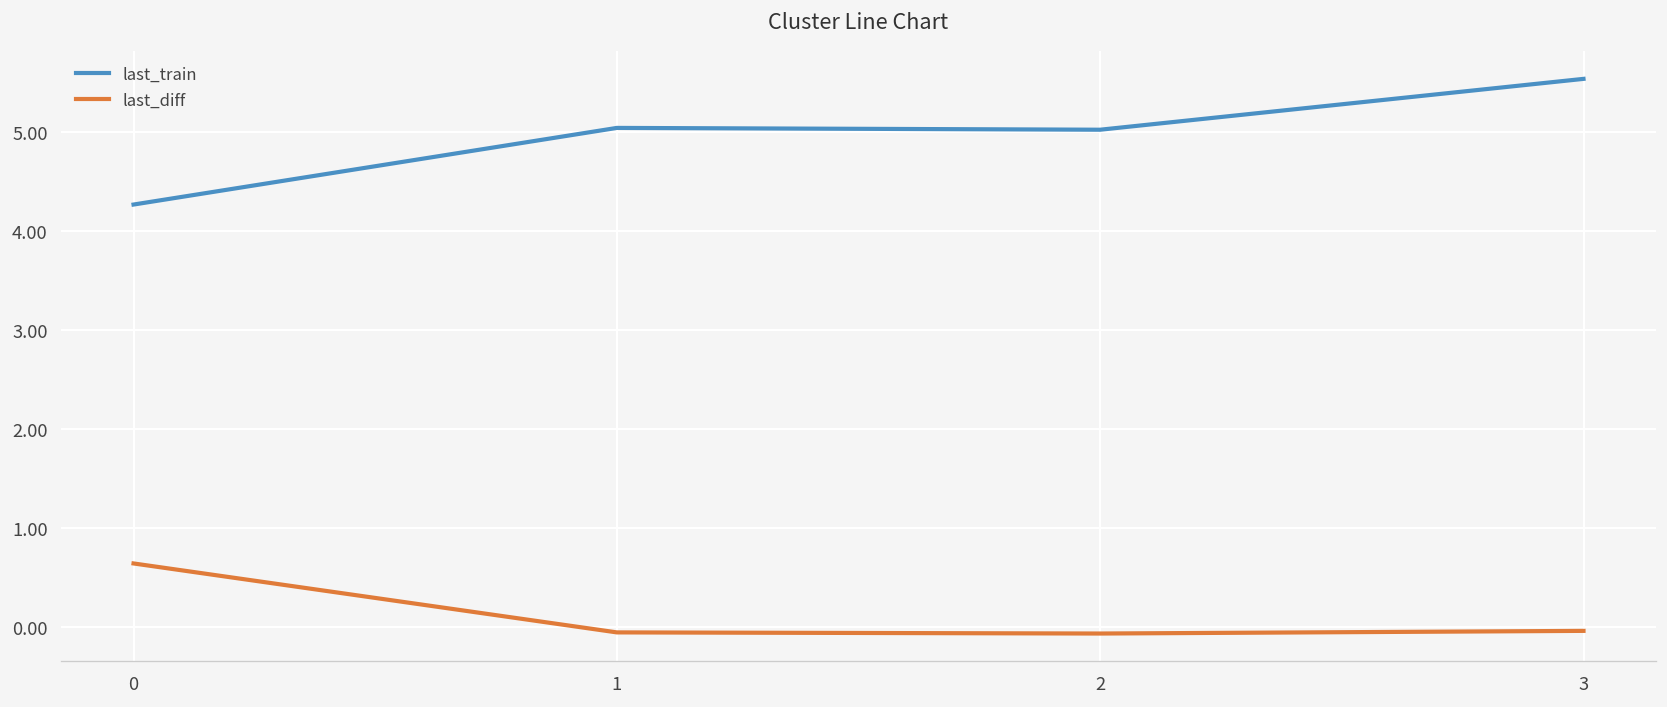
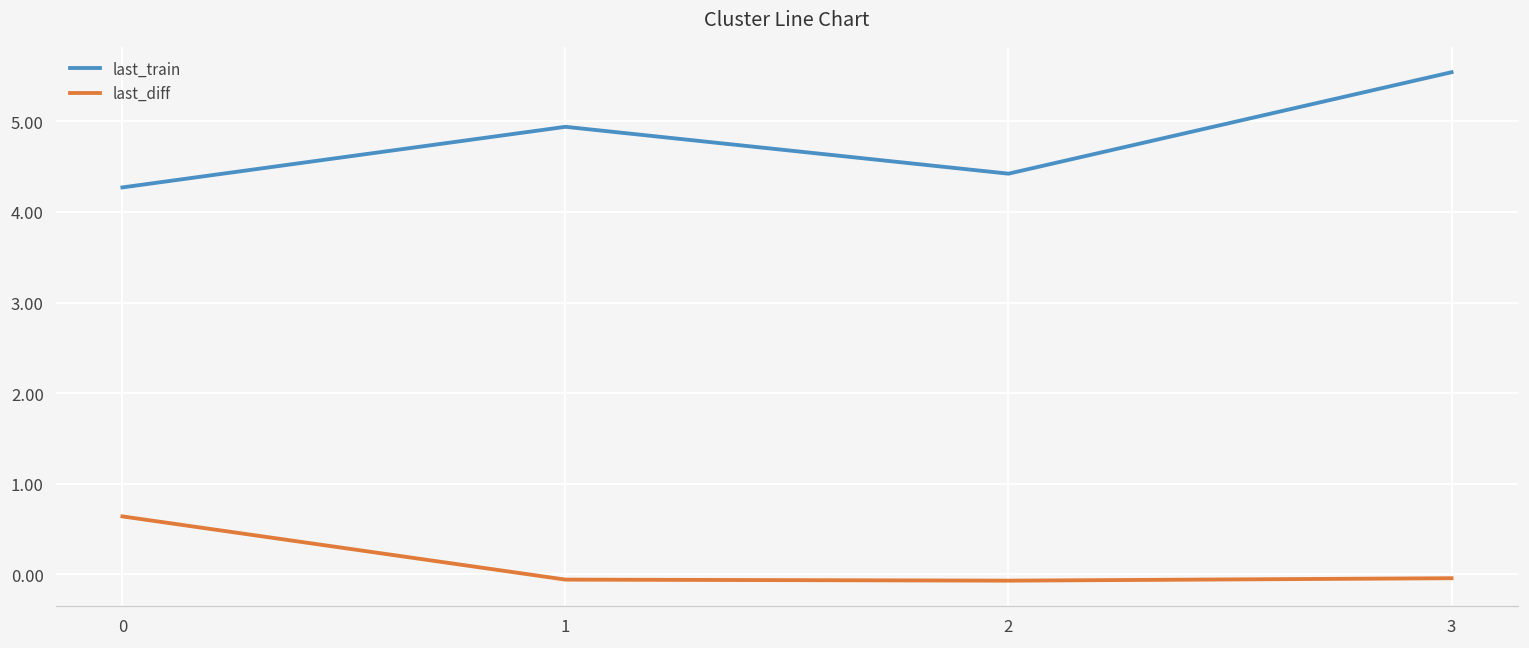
  {
    "last_train": {
      "0": 4.3,
-     "1": 5.0,
-     "2": 5.0,
+     "1": 4.9,
+     "2": 4.4,
      "3": 5.5
    },
    "last_diff": {
      "0": 0.6,
      "1": -0.1,
      "2": -0.1,
      "3": 0.0
    }
  }
